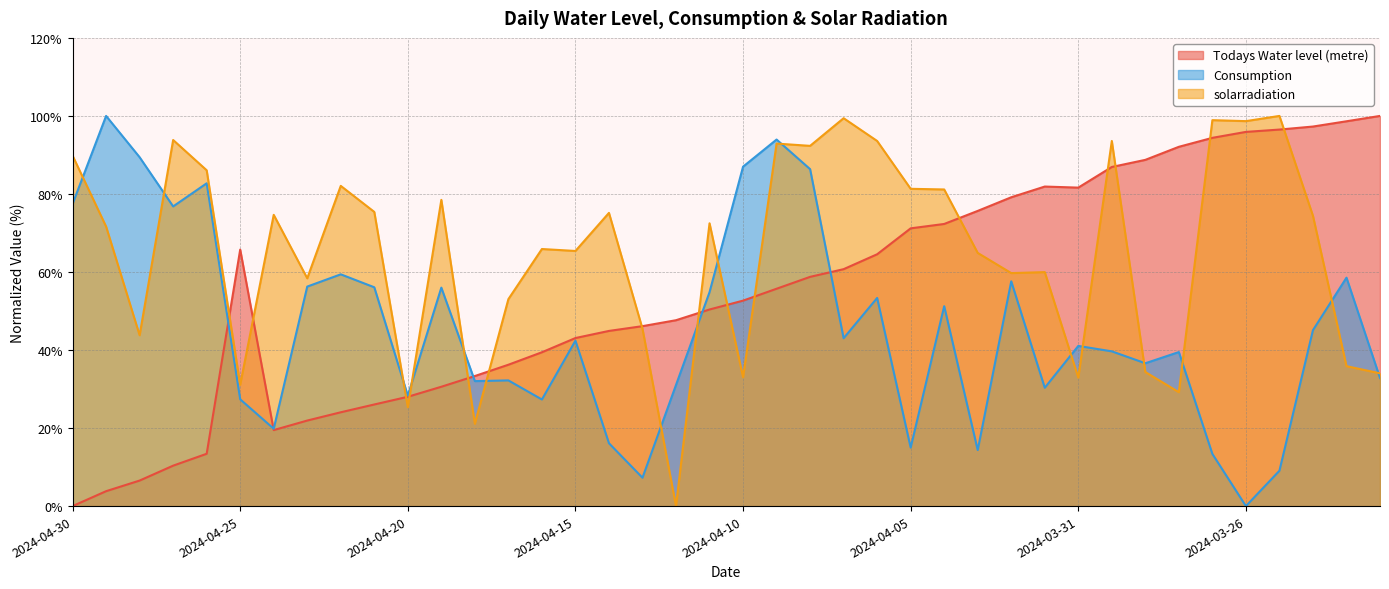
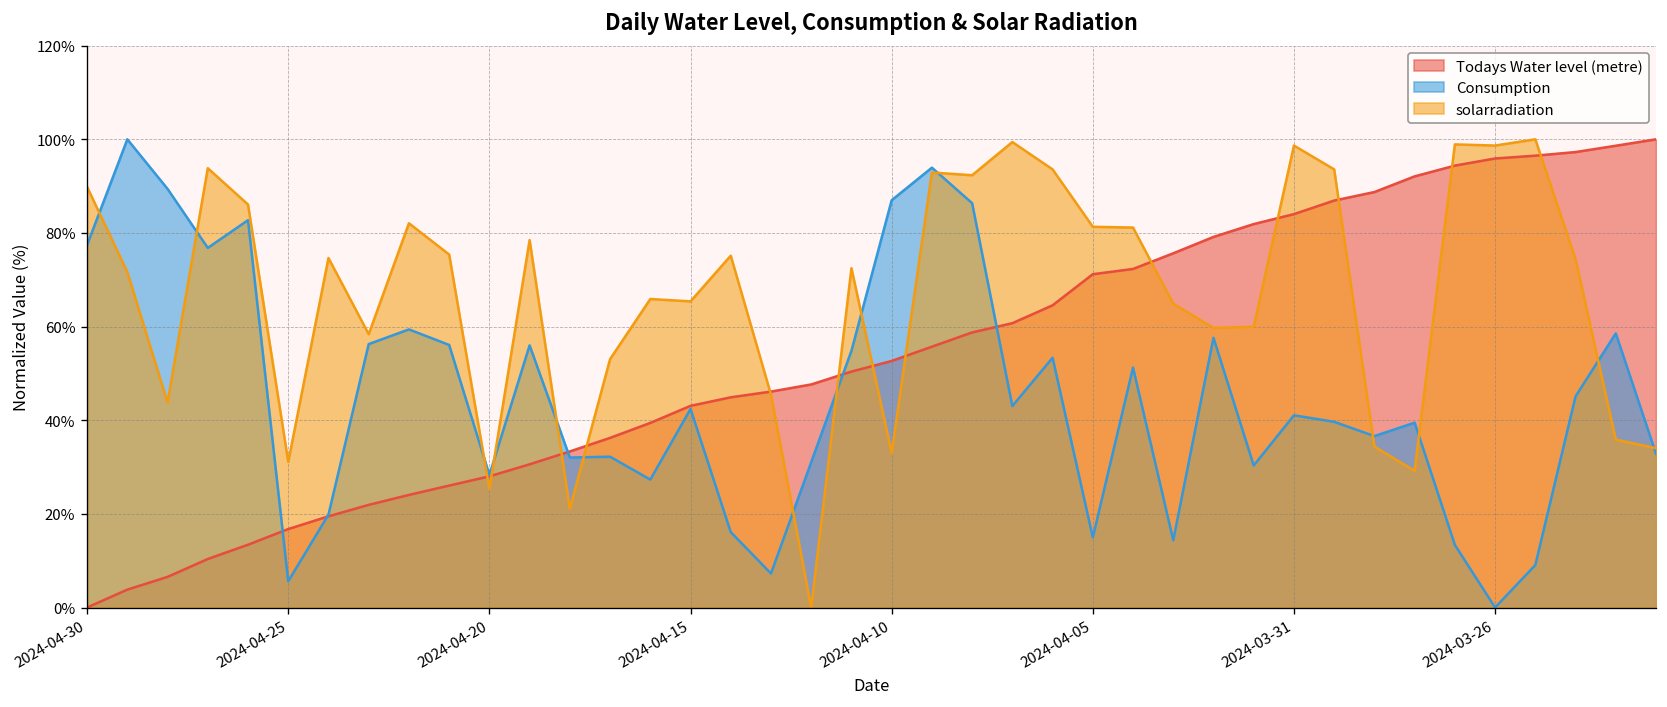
  {
    "Todays Water level (metre)": {
      "2024-04-30": "0%",
-     "2024-04-25": "66%",
+     "2024-04-25": "17%",
      "2024-04-15": "43%",
      "2024-04-10": "53%",
      "2024-04-05": "71%",
-     "2024-03-31": "82%",
+     "2024-03-31": "84%",
      "2024-03-26": "96%"
    },
    "Consumption": {
      "2024-04-30": "77%",
-     "2024-04-25": "27%",
+     "2024-04-25": "6%",
      "2024-04-15": "42%",
      "2024-04-10": "87%",
      "2024-04-05": "15%",
      "2024-03-31": "41%",
      "2024-03-26": "0%"
    },
    "solarradiation": {
      "2024-04-30": "90%",
      "2024-04-25": "31%",
      "2024-04-20": "25%",
      "2024-04-15": "65%",
      "2024-04-10": "33%",
      "2024-04-05": "81%",
-     "2024-03-31": "33%",
+     "2024-03-31": "99%",
      "2024-03-26": "99%"
    }
  }
